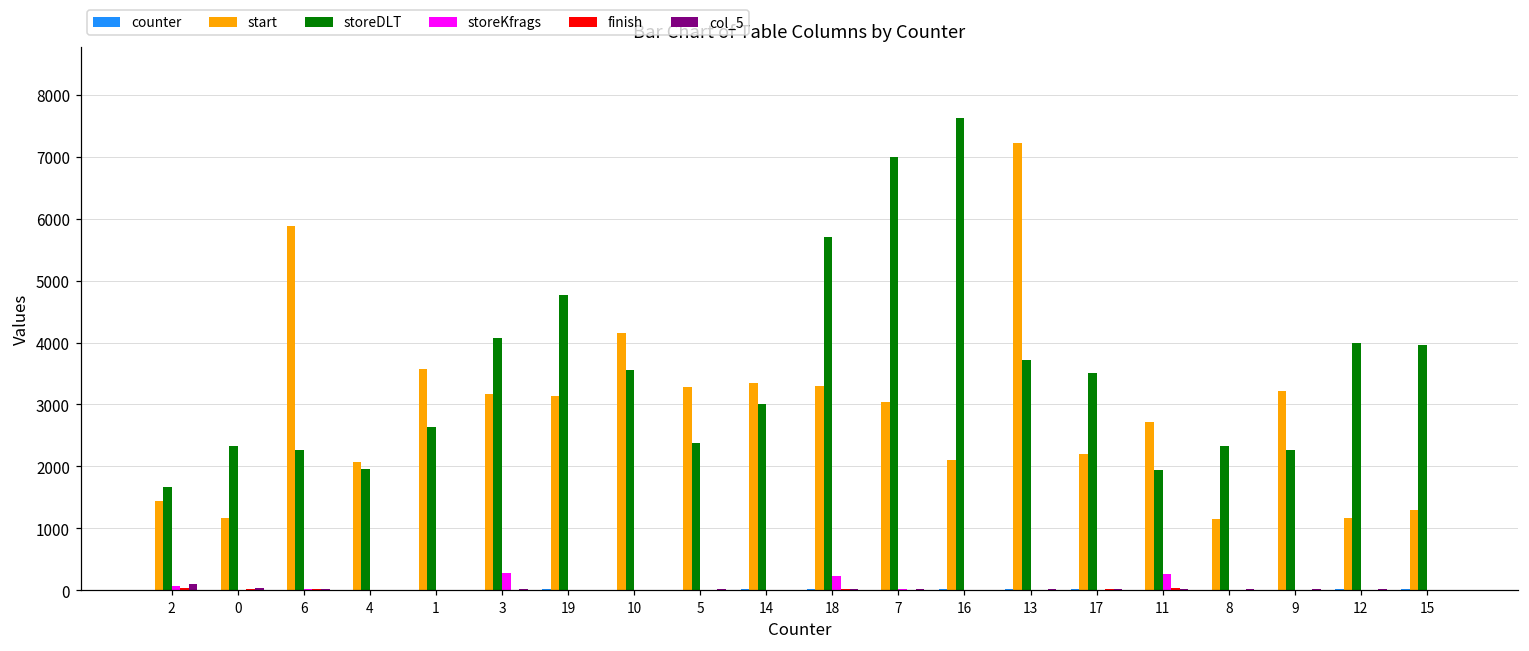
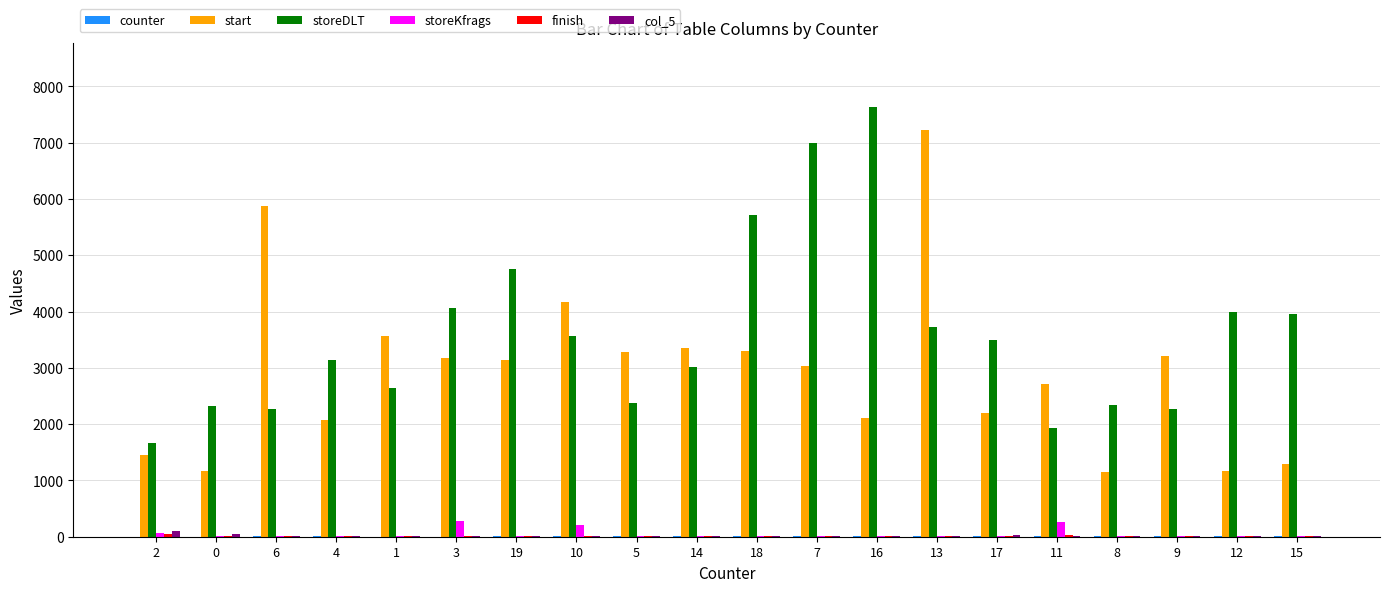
  {
    "counter": {
      "0": 0
    },
    "start": {
      "2": 1400,
      "0": 1200,
      "6": 5900,
      "4": 2100,
      "1": 3600,
      "3": 3200,
      "19": 3100,
      "10": 4200,
      "5": 3300,
      "14": 3400,
      "18": 3300,
      "7": 3000,
      "16": 2100,
      "13": 7200,
      "17": 2200,
      "11": 2700,
      "8": 1200,
      "9": 3200,
      "12": 1200,
      "15": 1300
    },
    "storeDLT": {
      "2": 1700,
      "0": 2300,
      "6": 2300,
-     "4": 2000,
+     "4": 3100,
      "1": 2600,
      "3": 4100,
      "19": 4800,
      "10": 3600,
      "5": 2400,
      "14": 3000,
      "18": 5700,
      "7": 7000,
      "16": 7600,
      "13": 3700,
      "17": 3500,
      "11": 1900,
      "8": 2300,
      "9": 2300,
      "12": 4000,
      "15": 4000
    },
    "storeKfrags": {
      "2": 100,
      "3": 300,
-     "10": 0,
-     "18": 200,
+     "10": 200,
+     "18": 0,
      "11": 300
    },
    "col_5": {
      "2": 100
    }
  }
